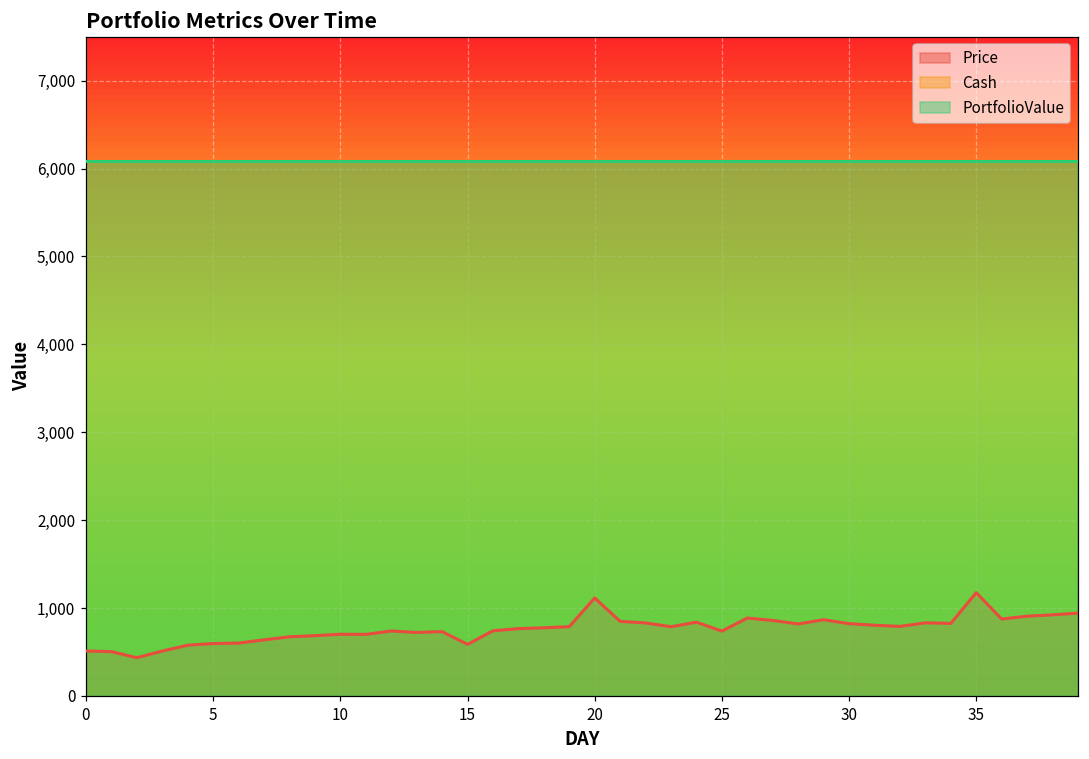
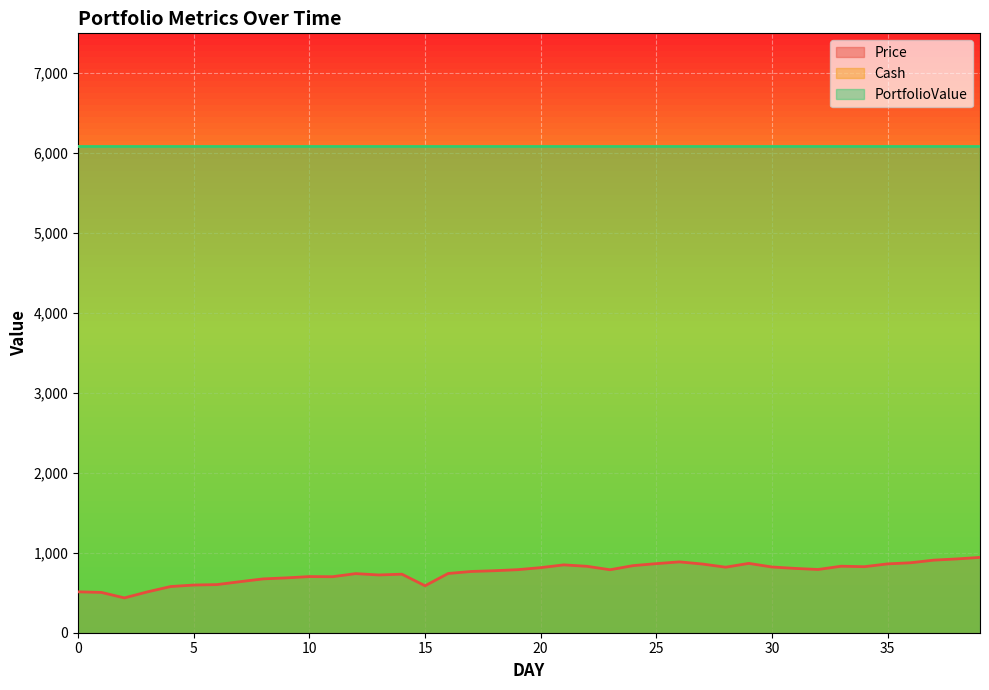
  {
    "Price": {
      "0": "500",
      "5": "600",
      "10": "700",
      "15": "600",
-     "20": "1,100",
-     "25": "700",
+     "20": "800",
+     "25": "900",
      "30": "800",
-     "35": "1,200"
+     "35": "900"
    },
    "PortfolioValue": {
      "0": "6,100",
      "5": "6,100",
      "10": "6,100",
      "15": "6,100",
      "20": "6,100",
      "25": "6,100",
      "30": "6,100",
      "35": "6,100"
    }
  }
